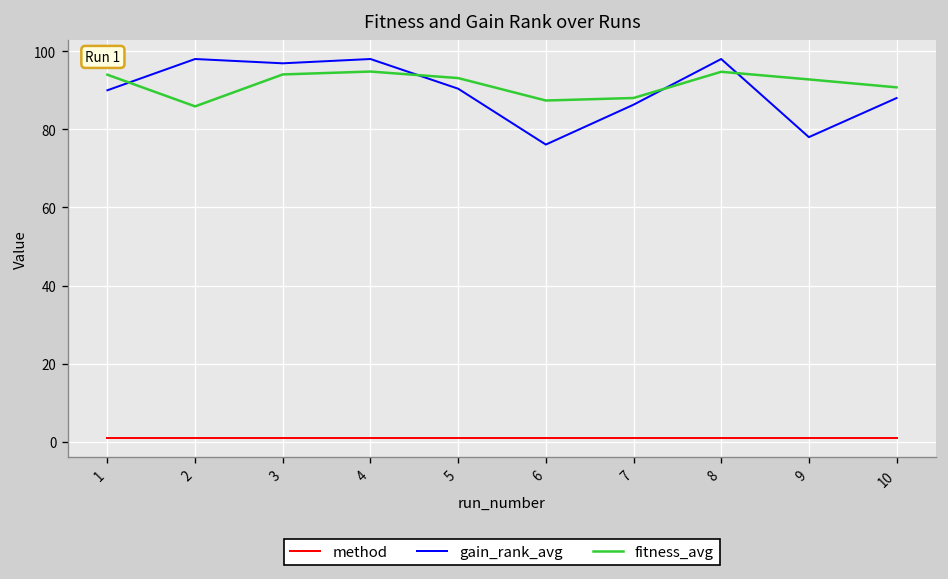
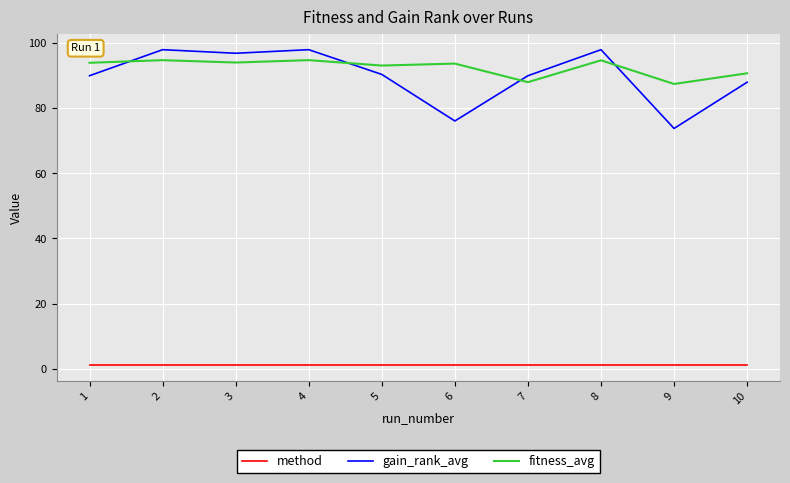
  {
    "method": {
      "1": 1,
      "2": 1,
      "3": 1,
      "4": 1,
      "5": 1,
      "6": 1,
      "7": 1,
      "8": 1,
      "9": 1,
      "10": 1
    },
    "gain_rank_avg": {
      "1": 90,
      "2": 98,
      "3": 97,
      "4": 98,
      "5": 90,
      "6": 76,
-     "7": 86,
+     "7": 90,
      "8": 98,
-     "9": 78,
+     "9": 74,
      "10": 88
    },
    "fitness_avg": {
-     "2": 86,
+     "2": 95,
      "3": 94,
      "4": 95,
      "5": 93,
-     "6": 87,
+     "6": 94,
      "7": 88,
      "8": 95,
-     "9": 93,
+     "9": 87,
      "10": 91
    }
  }
